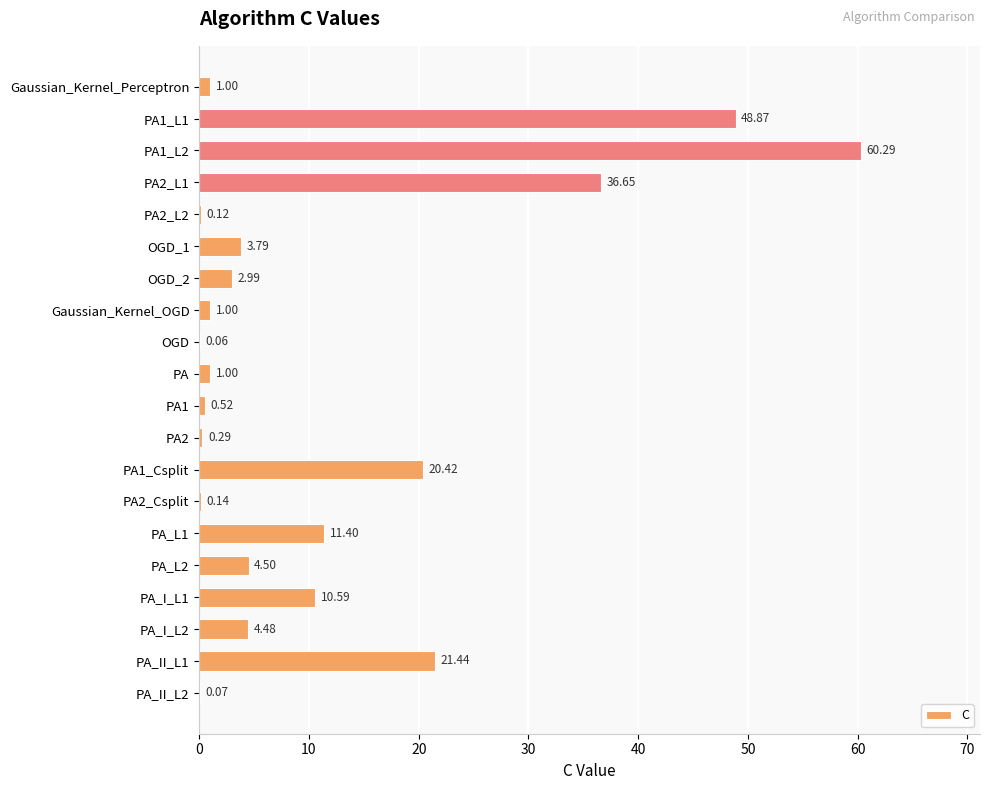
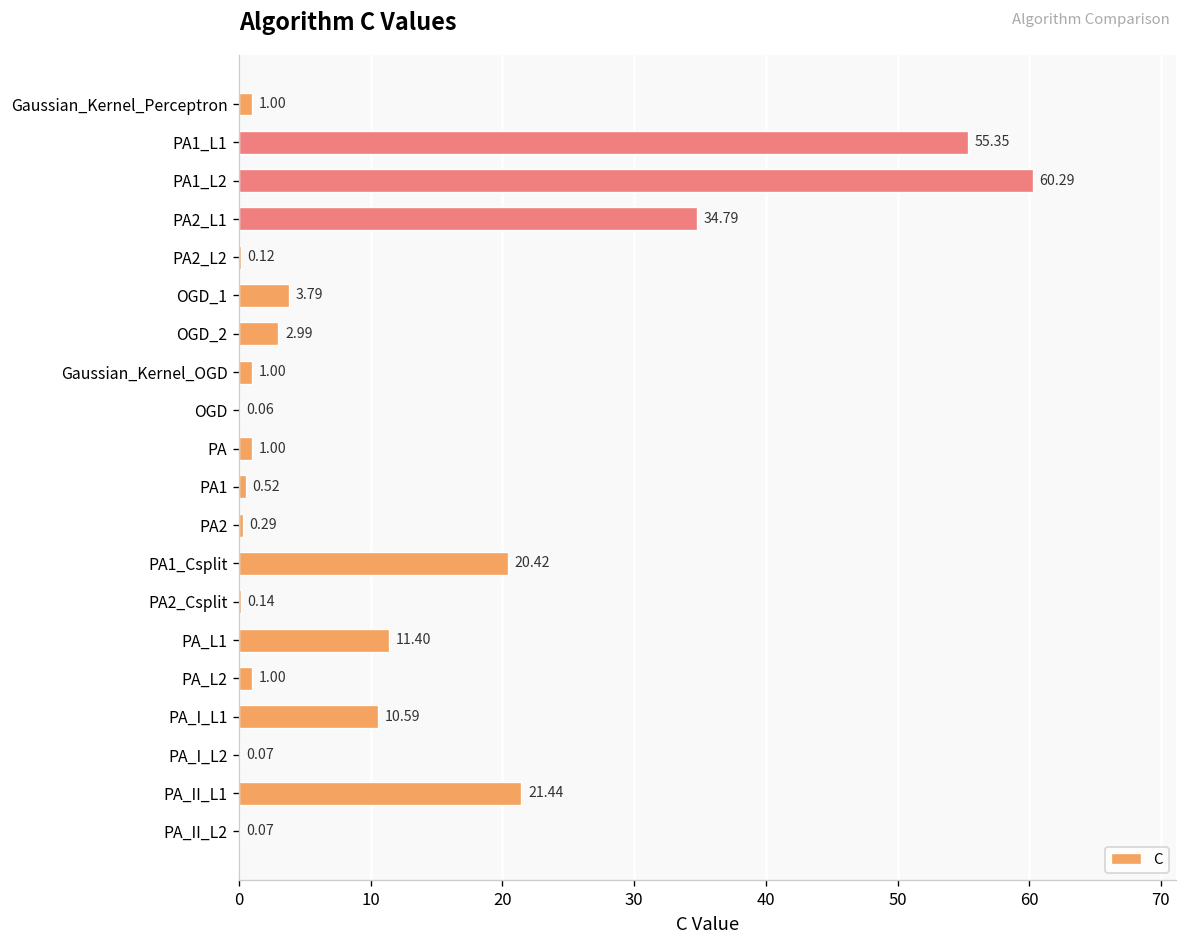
  {
    "Gaussian_Kernel_Perceptron": 1.00,
-   "PA1_L1": 48.87,
+   "PA1_L1": 55.35,
    "PA1_L2": 60.29,
-   "PA2_L1": 36.65,
+   "PA2_L1": 34.79,
    "PA2_L2": 0.12,
    "OGD_1": 3.79,
    "OGD_2": 2.99,
    "Gaussian_Kernel_OGD": 1.00,
    "OGD": 0.06,
    "PA": 1.00,
    "PA1": 0.52,
    "PA2": 0.29,
    "PA1_Csplit": 20.42,
    "PA2_Csplit": 0.14,
    "PA_L1": 11.40,
-   "PA_L2": 4.50,
+   "PA_L2": 1.00,
    "PA_I_L1": 10.59,
-   "PA_I_L2": 4.48,
+   "PA_I_L2": 0.07,
    "PA_II_L1": 21.44,
    "PA_II_L2": 0.07
  }
